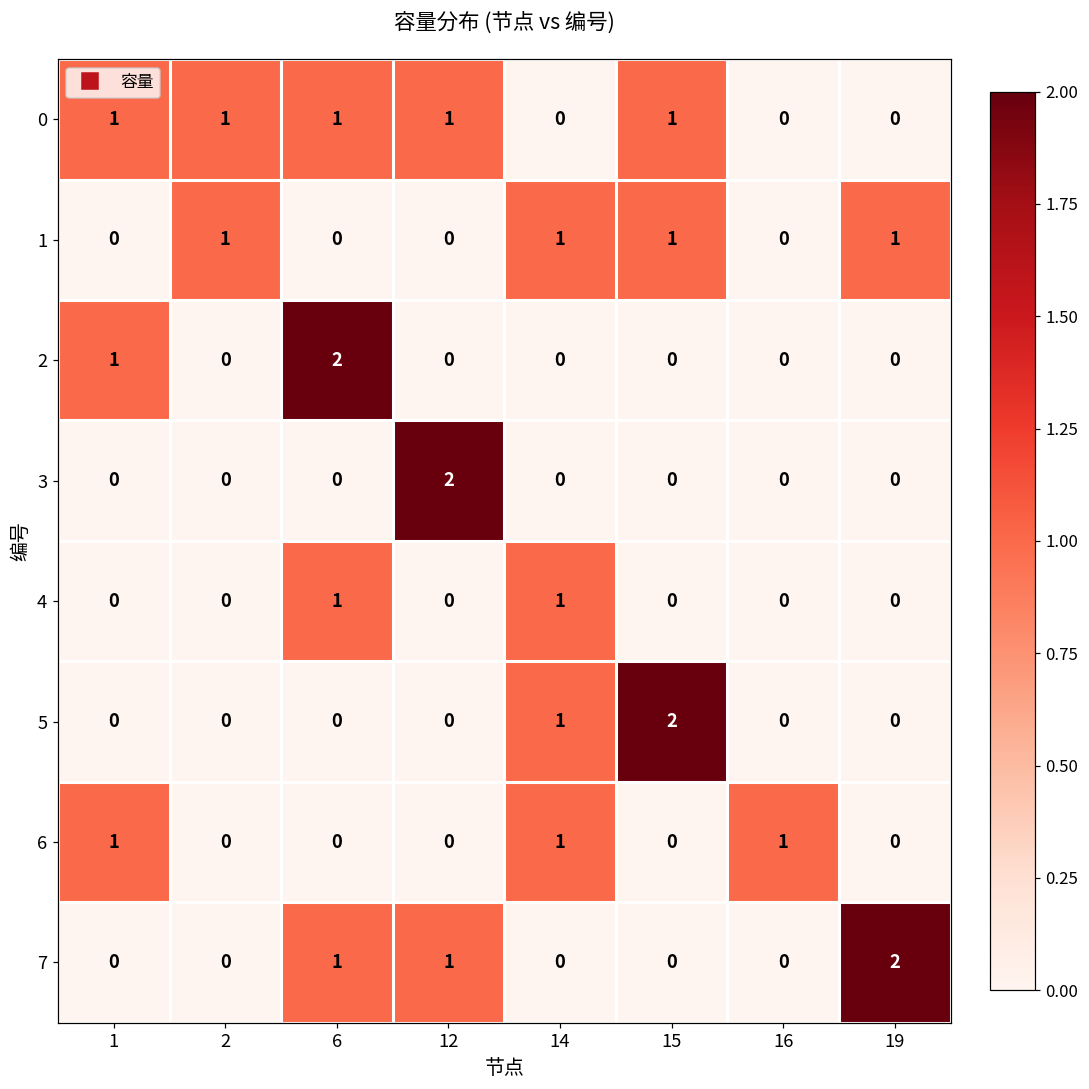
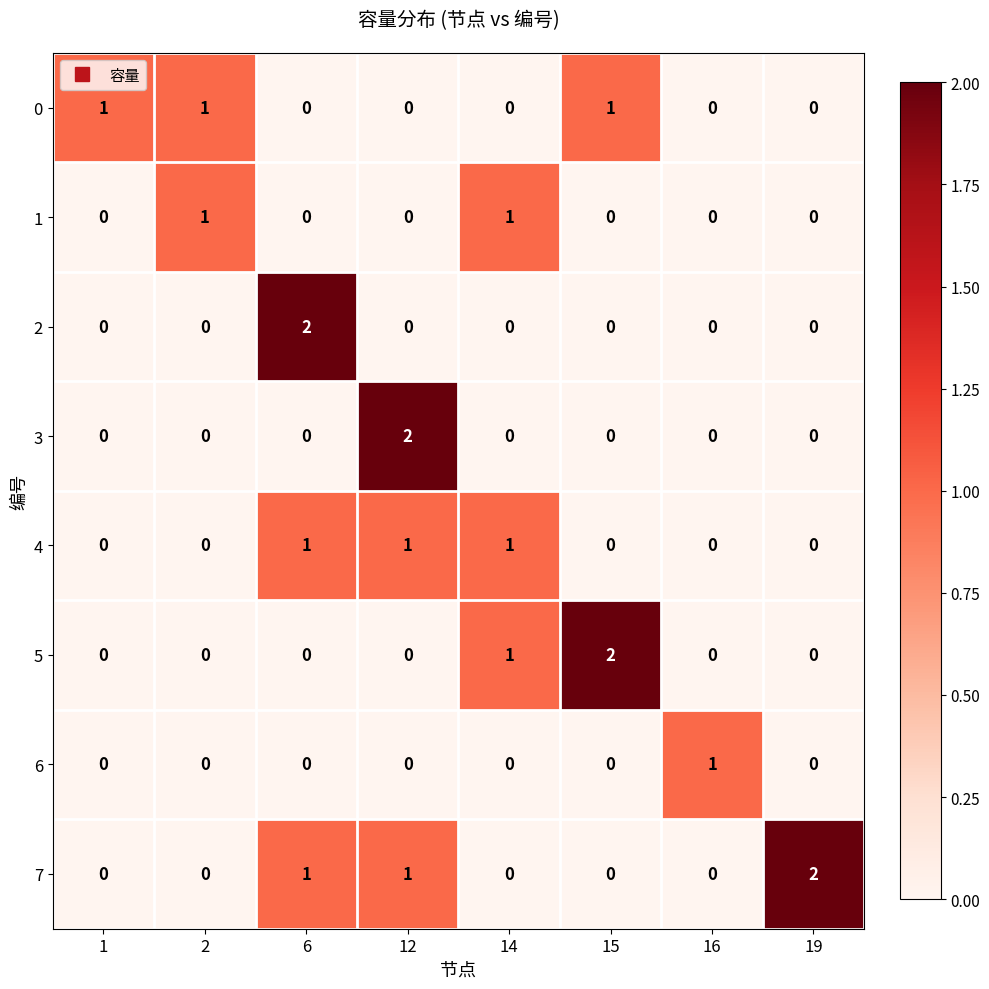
  {
    "0": {
      "1": 1,
      "2": 1,
-     "6": 1,
-     "12": 1,
+     "6": 0,
+     "12": 0,
      "14": 0,
      "15": 1,
      "16": 0,
      "19": 0
    },
    "1": {
      "1": 0,
      "2": 1,
      "6": 0,
      "12": 0,
      "14": 1,
-     "15": 1,
+     "15": 0,
      "16": 0,
-     "19": 1
+     "19": 0
    },
    "2": {
-     "1": 1,
+     "1": 0,
      "2": 0,
      "6": 2,
      "12": 0,
      "14": 0,
      "15": 0,
      "16": 0,
      "19": 0
    },
    "3": {
      "1": 0,
      "2": 0,
      "6": 0,
      "12": 2,
      "14": 0,
      "15": 0,
      "16": 0,
      "19": 0
    },
    "4": {
      "1": 0,
      "2": 0,
      "6": 1,
-     "12": 0,
+     "12": 1,
      "14": 1,
      "15": 0,
      "16": 0,
      "19": 0
    },
    "5": {
      "1": 0,
      "2": 0,
      "6": 0,
      "12": 0,
      "14": 1,
      "15": 2,
      "16": 0,
      "19": 0
    },
    "6": {
-     "1": 1,
+     "1": 0,
      "2": 0,
      "6": 0,
      "12": 0,
-     "14": 1,
+     "14": 0,
      "15": 0,
      "16": 1,
      "19": 0
    },
    "7": {
      "1": 0,
      "2": 0,
      "6": 1,
      "12": 1,
      "14": 0,
      "15": 0,
      "16": 0,
      "19": 2
    }
  }
